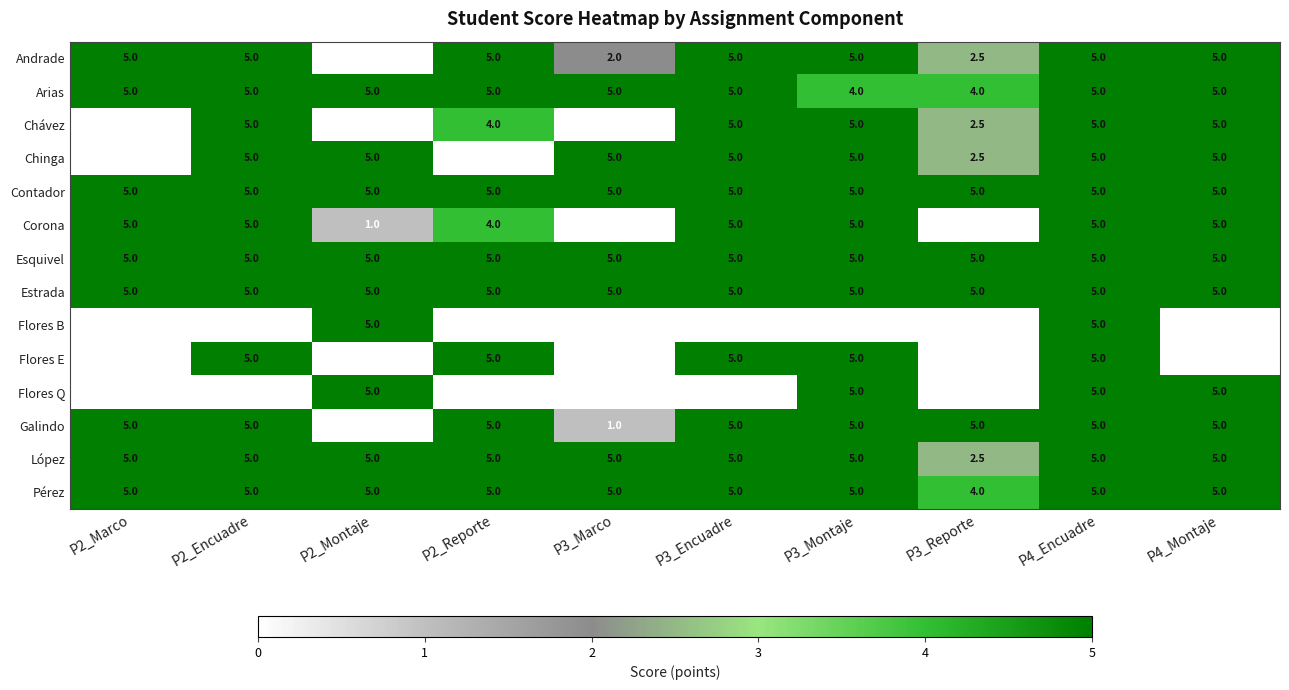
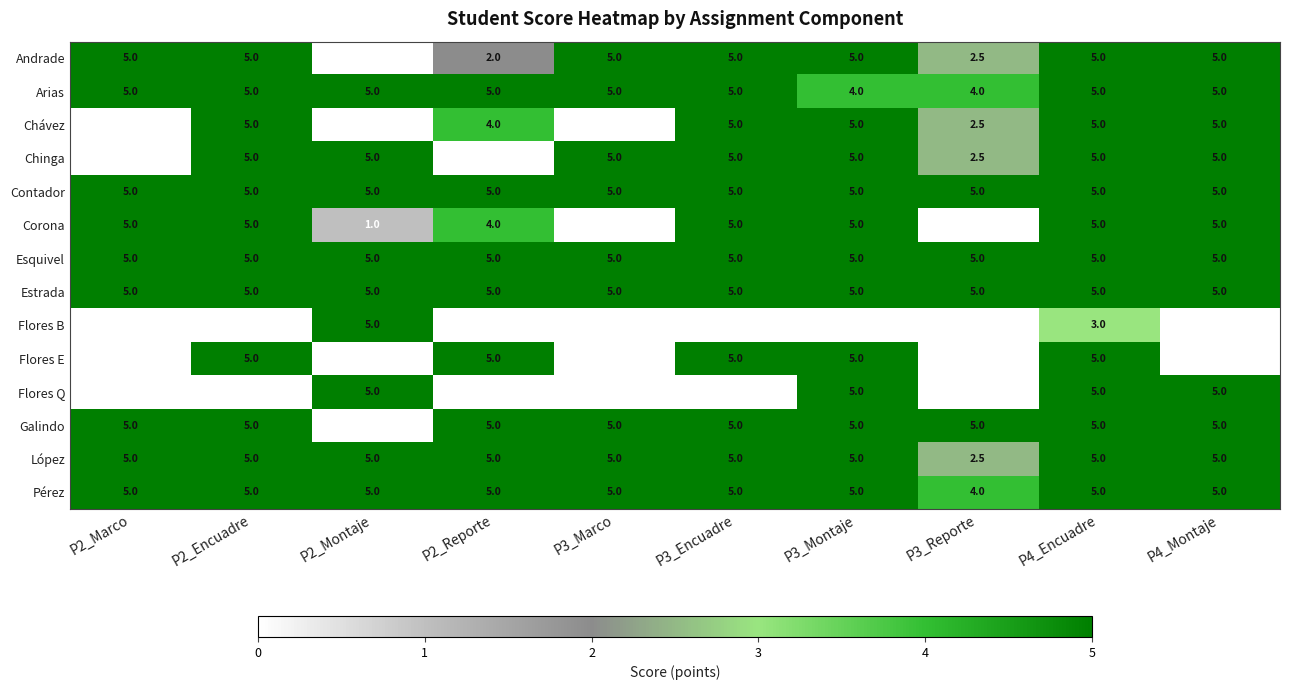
  {
    "Andrade": {
      "P2_Marco": 5.0,
      "P2_Encuadre": 5.0,
-     "P2_Reporte": 5.0,
-     "P3_Marco": 2.0,
+     "P2_Reporte": 2.0,
+     "P3_Marco": 5.0,
      "P3_Encuadre": 5.0,
      "P3_Montaje": 5.0,
      "P3_Reporte": 2.5,
      "P4_Encuadre": 5.0,
      "P4_Montaje": 5.0
    },
    "Arias": {
      "P2_Marco": 5.0,
      "P2_Encuadre": 5.0,
      "P2_Montaje": 5.0,
      "P2_Reporte": 5.0,
      "P3_Marco": 5.0,
      "P3_Encuadre": 5.0,
      "P3_Montaje": 4.0,
      "P3_Reporte": 4.0,
      "P4_Encuadre": 5.0,
      "P4_Montaje": 5.0
    },
    "Chávez": {
      "P2_Encuadre": 5.0,
      "P2_Reporte": 4.0,
      "P3_Encuadre": 5.0,
      "P3_Montaje": 5.0,
      "P3_Reporte": 2.5,
      "P4_Encuadre": 5.0,
      "P4_Montaje": 5.0
    },
    "Chinga": {
      "P2_Encuadre": 5.0,
      "P2_Montaje": 5.0,
      "P3_Marco": 5.0,
      "P3_Encuadre": 5.0,
      "P3_Montaje": 5.0,
      "P3_Reporte": 2.5,
      "P4_Encuadre": 5.0,
      "P4_Montaje": 5.0
    },
    "Contador": {
      "P2_Marco": 5.0,
      "P2_Encuadre": 5.0,
      "P2_Montaje": 5.0,
      "P2_Reporte": 5.0,
      "P3_Marco": 5.0,
      "P3_Encuadre": 5.0,
      "P3_Montaje": 5.0,
      "P3_Reporte": 5.0,
      "P4_Encuadre": 5.0,
      "P4_Montaje": 5.0
    },
    "Corona": {
      "P2_Marco": 5.0,
      "P2_Encuadre": 5.0,
      "P2_Montaje": 1.0,
      "P2_Reporte": 4.0,
      "P3_Encuadre": 5.0,
      "P3_Montaje": 5.0,
      "P4_Encuadre": 5.0,
      "P4_Montaje": 5.0
    },
    "Esquivel": {
      "P2_Marco": 5.0,
      "P2_Encuadre": 5.0,
      "P2_Montaje": 5.0,
      "P2_Reporte": 5.0,
      "P3_Marco": 5.0,
      "P3_Encuadre": 5.0,
      "P3_Montaje": 5.0,
      "P3_Reporte": 5.0,
      "P4_Encuadre": 5.0,
      "P4_Montaje": 5.0
    },
    "Estrada": {
      "P2_Marco": 5.0,
      "P2_Encuadre": 5.0,
      "P2_Montaje": 5.0,
      "P2_Reporte": 5.0,
      "P3_Marco": 5.0,
      "P3_Encuadre": 5.0,
      "P3_Montaje": 5.0,
      "P3_Reporte": 5.0,
      "P4_Encuadre": 5.0,
      "P4_Montaje": 5.0
    },
    "Flores B": {
      "P2_Montaje": 5.0,
-     "P4_Encuadre": 5.0
+     "P4_Encuadre": 3.0
    },
    "Flores E": {
      "P2_Encuadre": 5.0,
      "P2_Reporte": 5.0,
      "P3_Encuadre": 5.0,
      "P3_Montaje": 5.0,
      "P4_Encuadre": 5.0
    },
    "Flores Q": {
      "P2_Montaje": 5.0,
      "P3_Montaje": 5.0,
      "P4_Encuadre": 5.0,
      "P4_Montaje": 5.0
    },
    "Galindo": {
      "P2_Marco": 5.0,
      "P2_Encuadre": 5.0,
      "P2_Reporte": 5.0,
-     "P3_Marco": 1.0,
+     "P3_Marco": 5.0,
      "P3_Encuadre": 5.0,
      "P3_Montaje": 5.0,
      "P3_Reporte": 5.0,
      "P4_Encuadre": 5.0,
      "P4_Montaje": 5.0
    },
    "López": {
      "P2_Marco": 5.0,
      "P2_Encuadre": 5.0,
      "P2_Montaje": 5.0,
      "P2_Reporte": 5.0,
      "P3_Marco": 5.0,
      "P3_Encuadre": 5.0,
      "P3_Montaje": 5.0,
      "P3_Reporte": 2.5,
      "P4_Encuadre": 5.0,
      "P4_Montaje": 5.0
    },
    "Pérez": {
      "P2_Marco": 5.0,
      "P2_Encuadre": 5.0,
      "P2_Montaje": 5.0,
      "P2_Reporte": 5.0,
      "P3_Marco": 5.0,
      "P3_Encuadre": 5.0,
      "P3_Montaje": 5.0,
      "P3_Reporte": 4.0,
      "P4_Encuadre": 5.0,
      "P4_Montaje": 5.0
    }
  }
